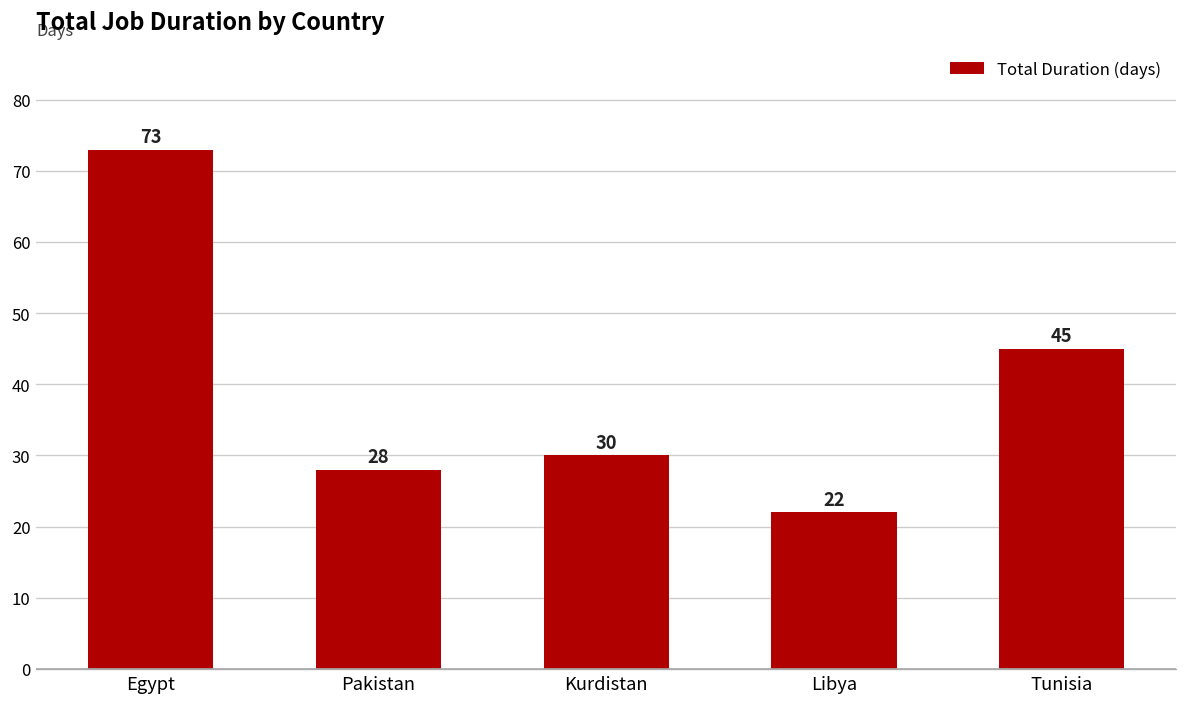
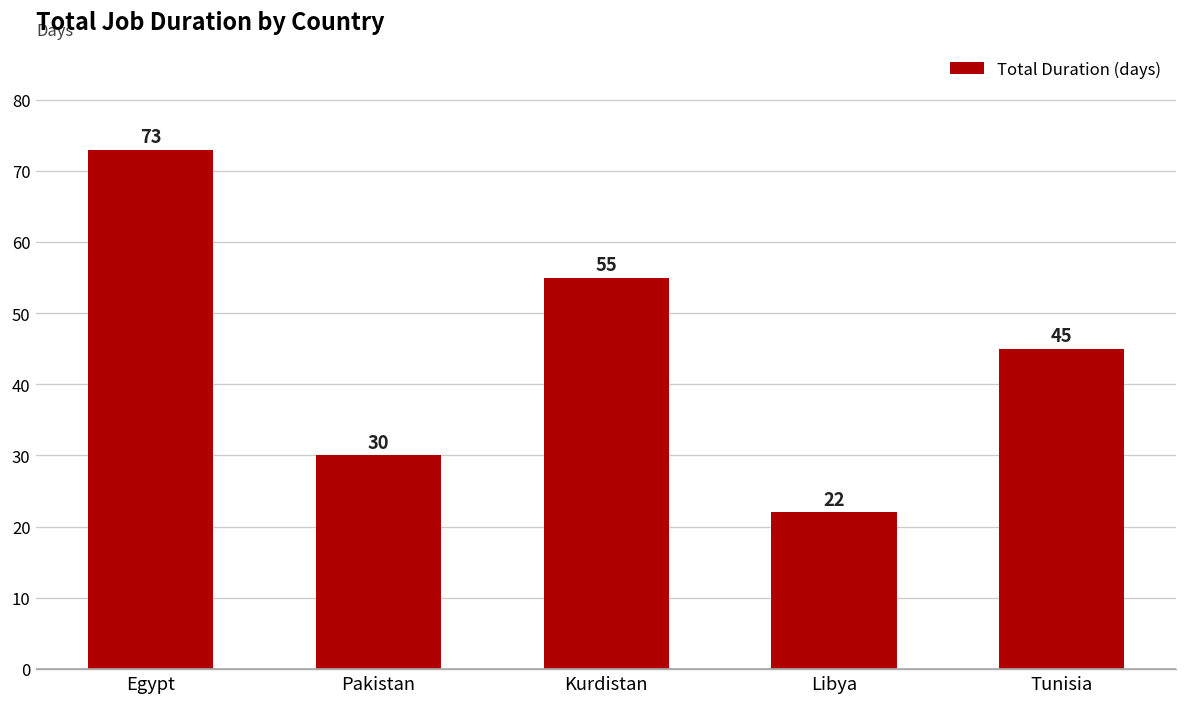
  {
    "Egypt": 73,
-   "Pakistan": 28,
-   "Kurdistan": 30,
+   "Pakistan": 30,
+   "Kurdistan": 55,
    "Libya": 22,
    "Tunisia": 45
  }
